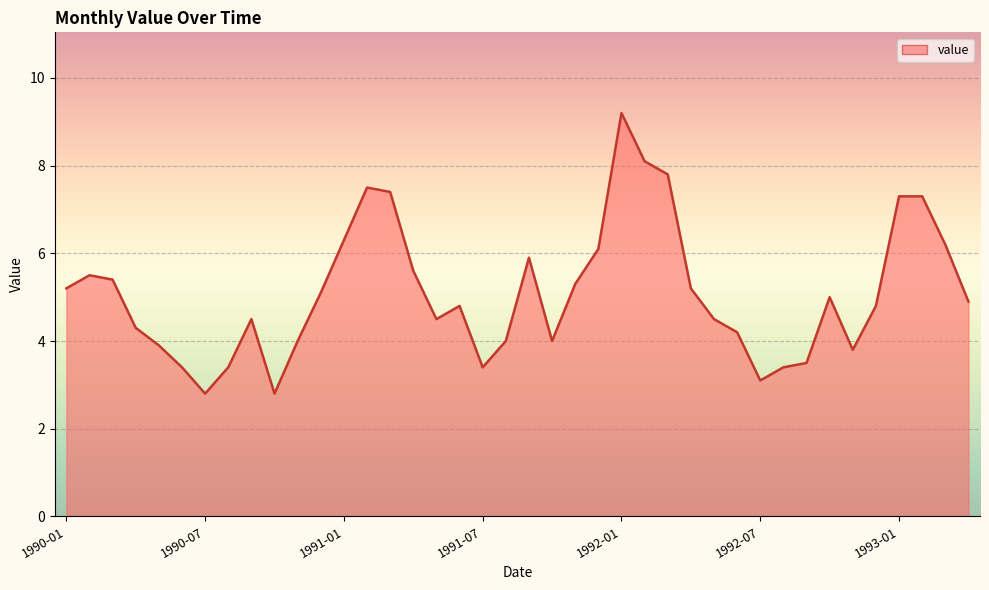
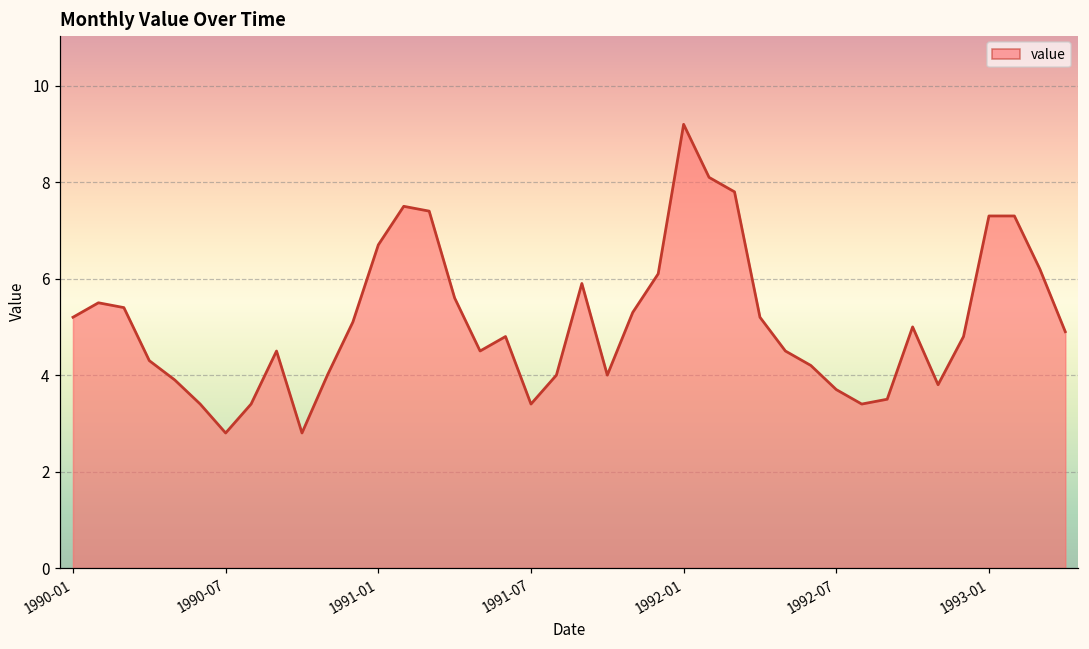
  {
    "1990-01": 5.2,
    "1990-07": 2.8,
-   "1991-01": 6.3,
+   "1991-01": 6.7,
    "1991-07": 3.4,
    "1992-01": 9.2,
-   "1992-07": 3.1,
+   "1992-07": 3.7,
    "1993-01": 7.3
  }
